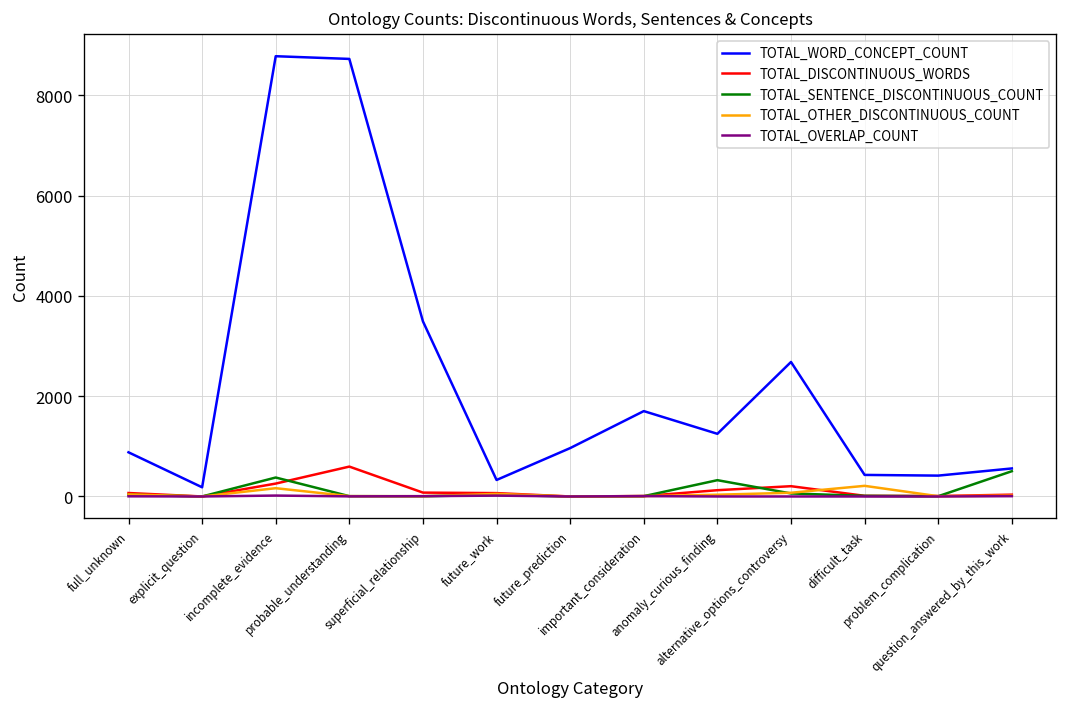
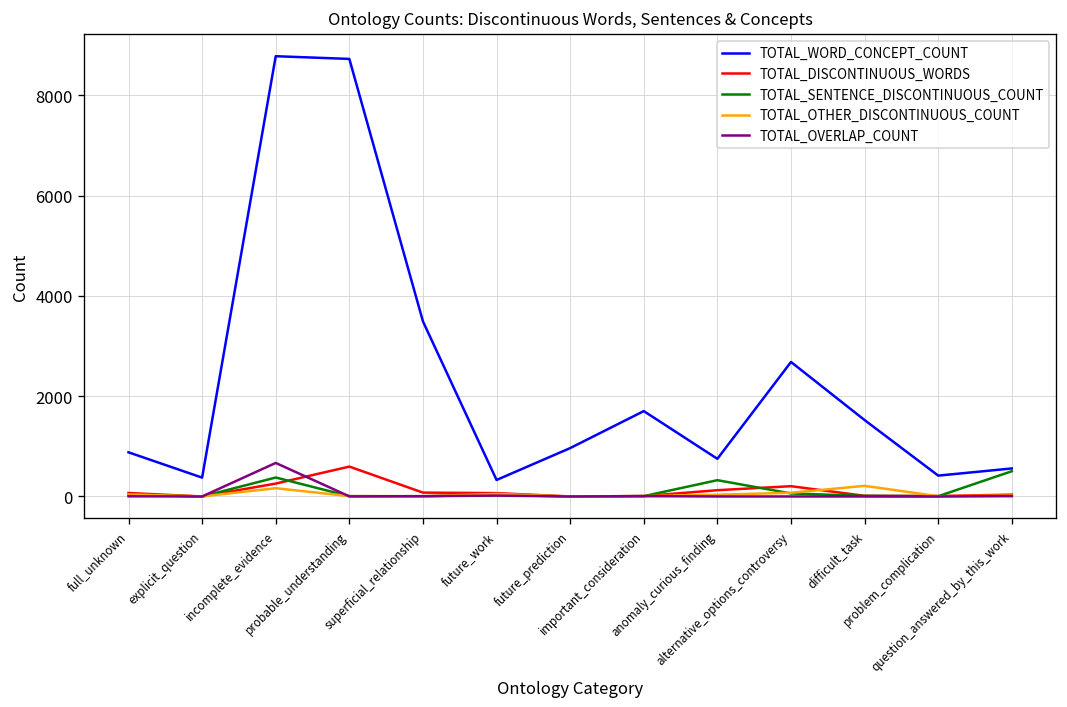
  {
    "TOTAL_WORD_CONCEPT_COUNT": {
      "full_unknown": 900,
-     "explicit_question": 200,
+     "explicit_question": 400,
      "incomplete_evidence": 8800,
      "probable_understanding": 8700,
      "superficial_relationship": 3500,
      "future_work": 300,
      "future_prediction": 1000,
      "important_consideration": 1700,
-     "anomaly_curious_finding": 1300,
+     "anomaly_curious_finding": 800,
      "alternative_options_controversy": 2700,
-     "difficult_task": 400,
+     "difficult_task": 1500,
      "problem_complication": 400
    },
    "TOTAL_DISCONTINUOUS_WORDS": {
      "incomplete_evidence": 300,
      "probable_understanding": 600,
      "superficial_relationship": 100,
      "anomaly_curious_finding": 100,
      "alternative_options_controversy": 200
    },
    "TOTAL_SENTENCE_DISCONTINUOUS_COUNT": {
      "incomplete_evidence": 400,
      "anomaly_curious_finding": 300
    },
    "TOTAL_OTHER_DISCONTINUOUS_COUNT": {
      "incomplete_evidence": 200,
      "difficult_task": 200
    },
    "TOTAL_OVERLAP_COUNT": {
-     "incomplete_evidence": 0
+     "incomplete_evidence": 700
    }
  }
